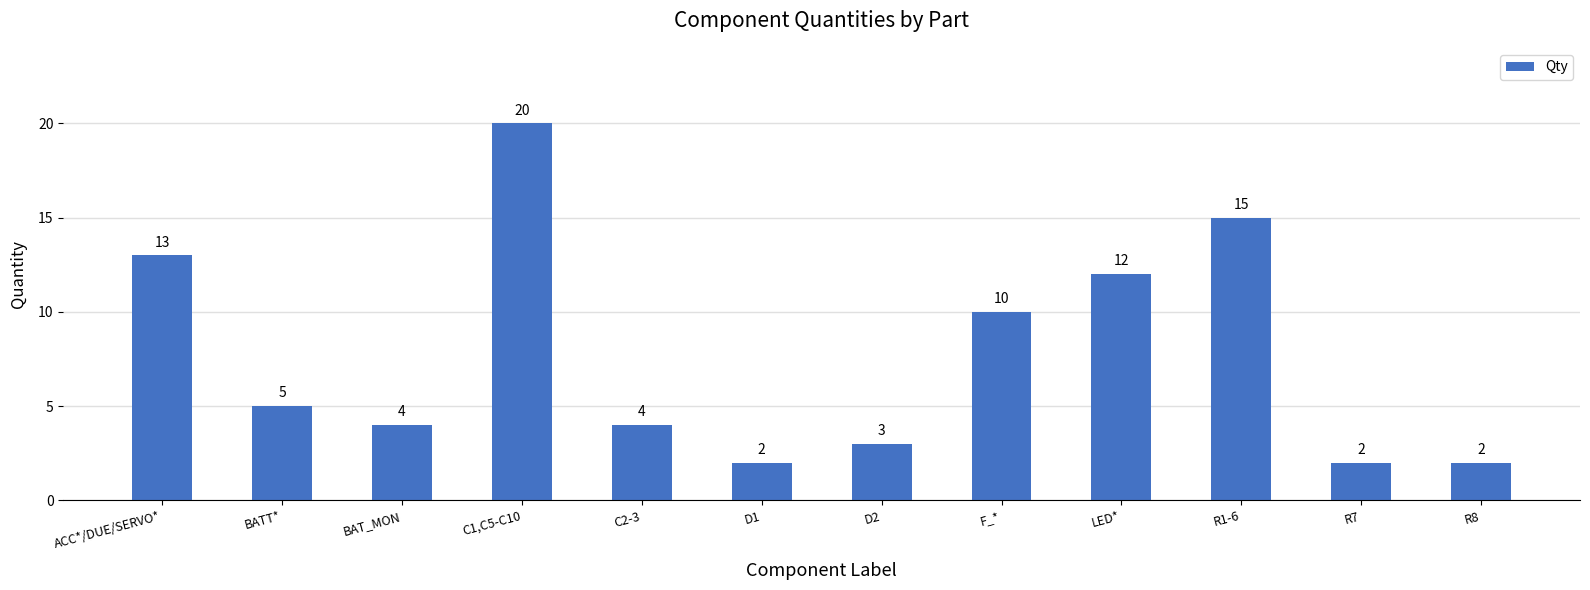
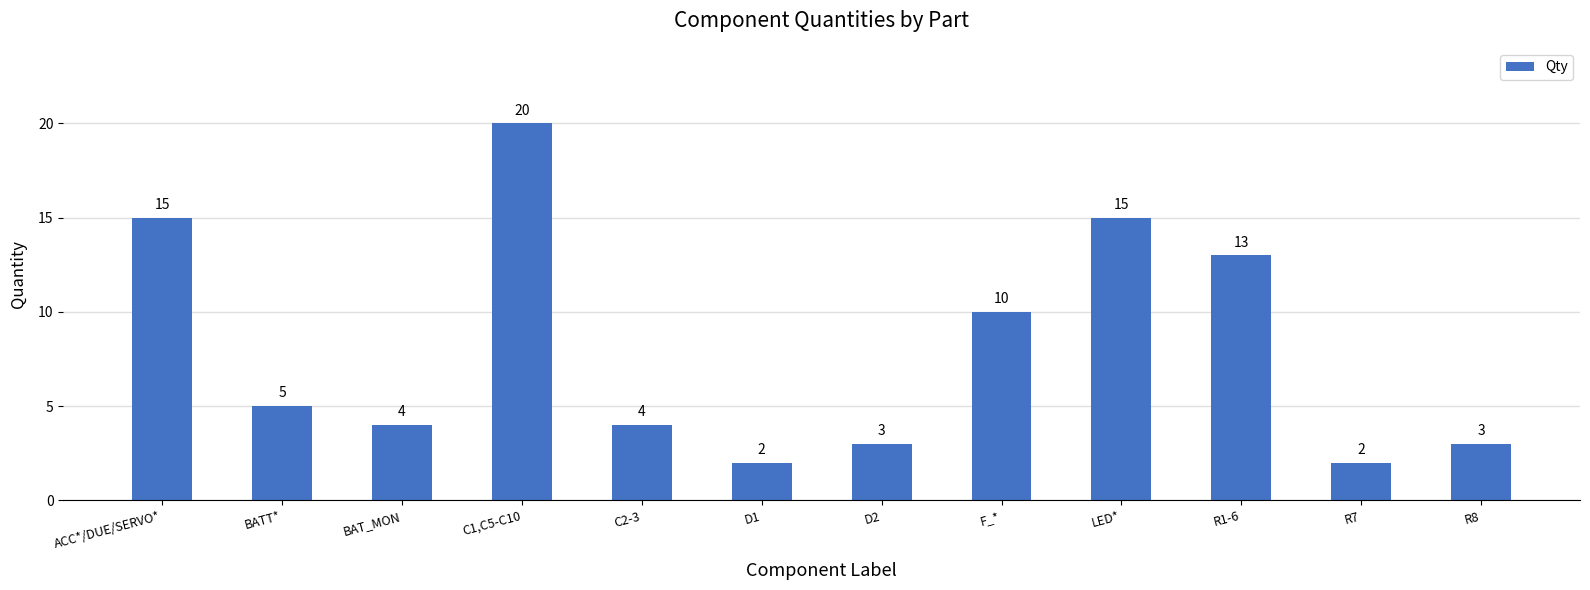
  {
-   "ACC*/DUE/SERVO*": 13,
+   "ACC*/DUE/SERVO*": 15,
    "BATT*": 5,
    "BAT_MON": 4,
    "C1,C5-C10": 20,
    "C2-3": 4,
    "D1": 2,
    "D2": 3,
    "F_*": 10,
-   "LED*": 12,
-   "R1-6": 15,
+   "LED*": 15,
+   "R1-6": 13,
    "R7": 2,
-   "R8": 2
+   "R8": 3
  }
